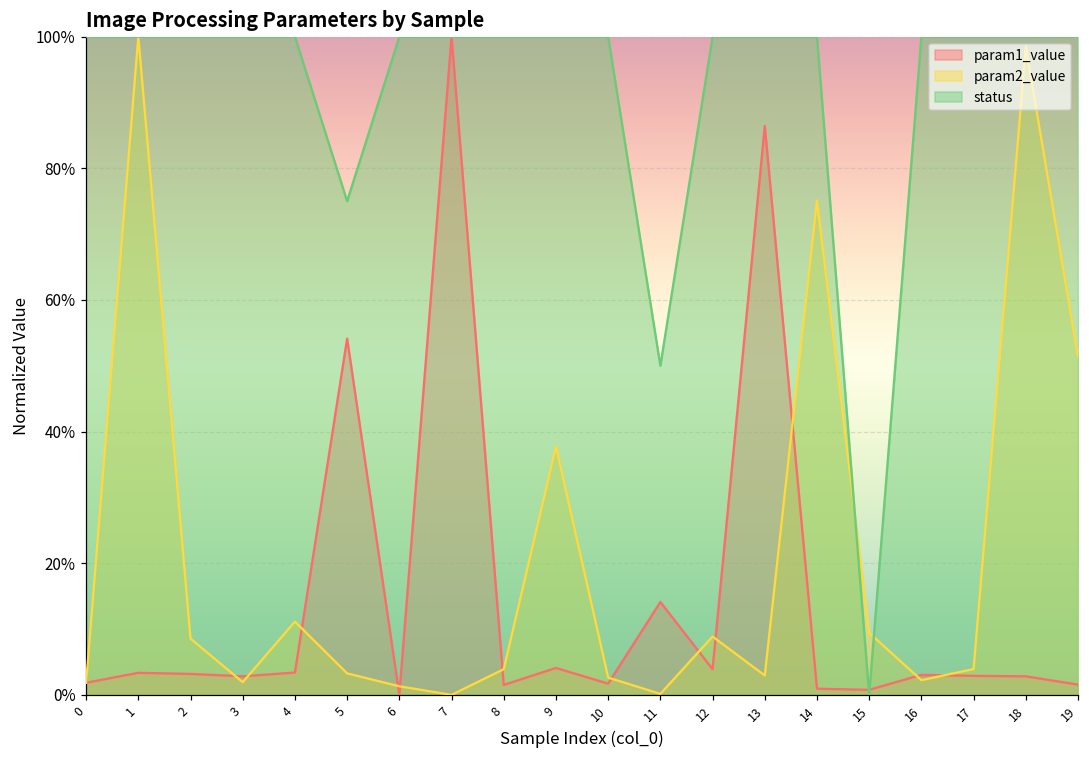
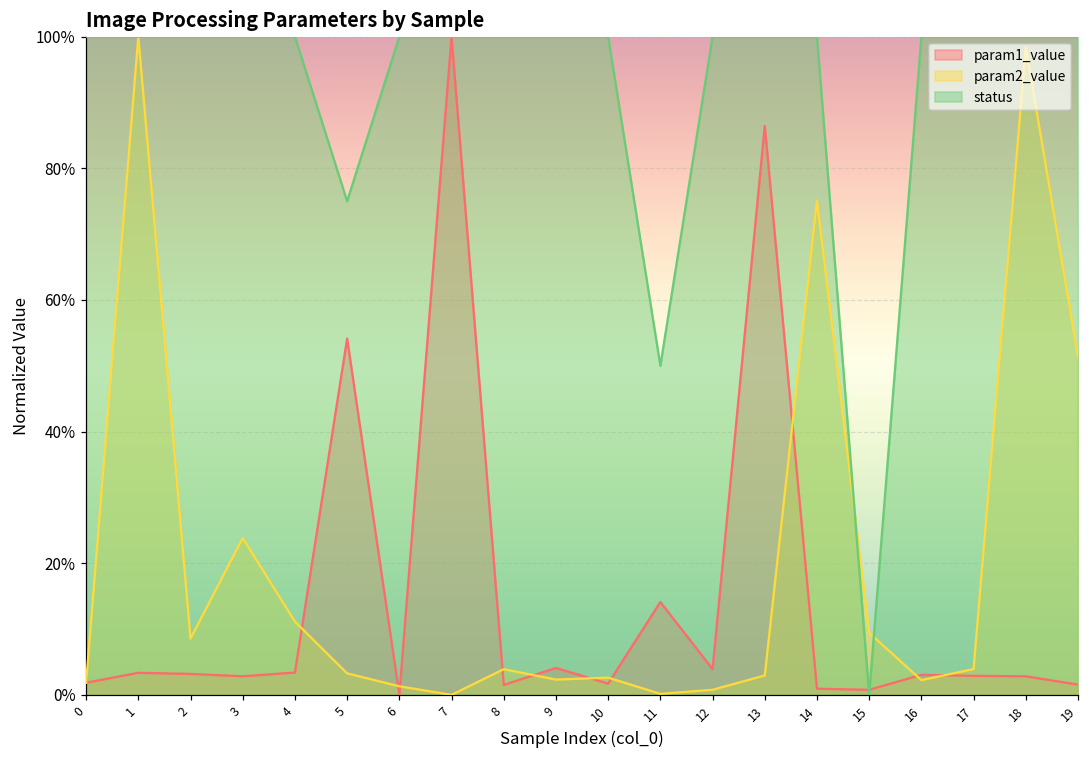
  {
    "param1_value": {
      "1": "3%",
      "2": "3%",
      "3": "3%",
      "4": "3%",
      "5": "54%",
      "6": "0%",
      "8": "2%",
      "9": "4%",
      "10": "2%",
      "11": "14%",
      "12": "4%",
      "13": "86%",
      "14": "1%",
      "15": "1%",
      "16": "3%",
      "17": "3%",
      "18": "3%",
      "19": "2%"
    },
    "param2_value": {
      "2": "9%",
-     "3": "2%",
+     "3": "24%",
      "4": "11%",
      "5": "3%",
      "6": "1%",
      "7": "0%",
      "8": "4%",
-     "9": "38%",
+     "9": "2%",
      "10": "3%",
      "11": "0%",
-     "12": "9%",
+     "12": "1%",
      "13": "3%",
      "14": "75%",
      "15": "9%",
      "16": "2%",
      "17": "4%",
      "19": "51%"
    },
    "status": {
      "0": "100%",
      "2": "100%",
      "3": "100%",
      "4": "100%",
      "5": "75%",
      "6": "100%",
      "8": "100%",
      "9": "100%",
      "10": "100%",
      "11": "50%",
      "12": "100%",
      "13": "100%",
      "14": "100%",
      "15": "0%",
      "16": "100%",
      "17": "100%",
      "18": "100%",
      "19": "100%"
    }
  }
